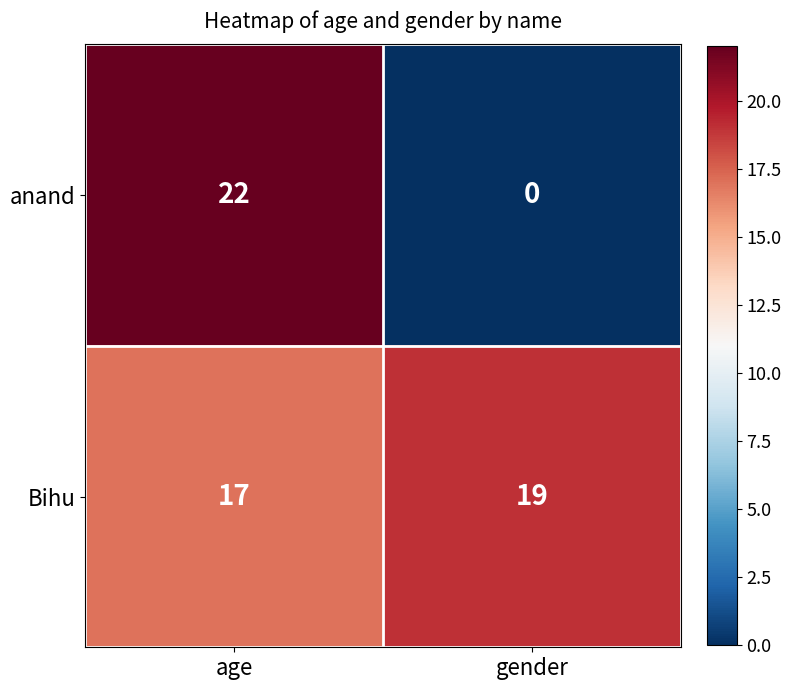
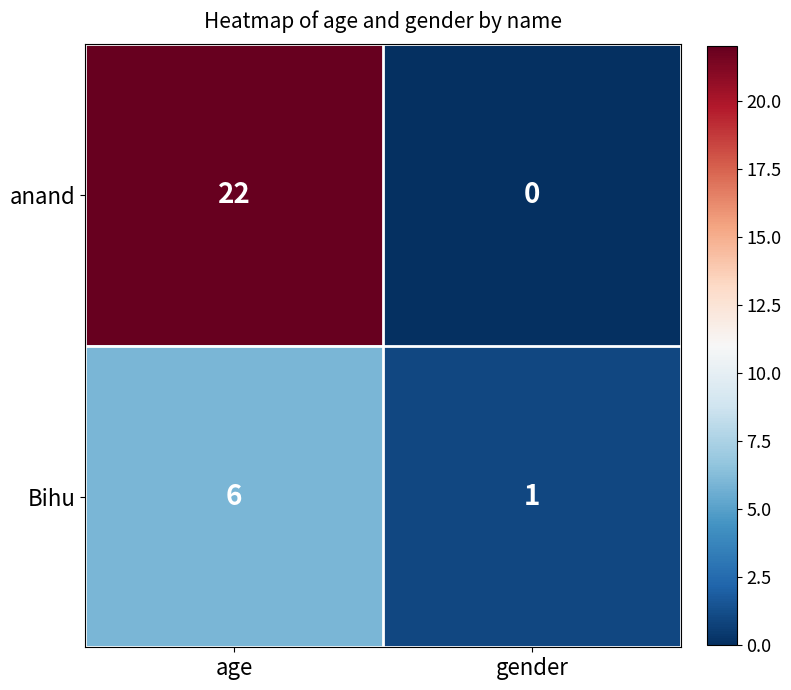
  {
    "anand": {
      "age": 22,
      "gender": 0
    },
    "Bihu": {
-     "age": 17,
-     "gender": 19
+     "age": 6,
+     "gender": 1
    }
  }
